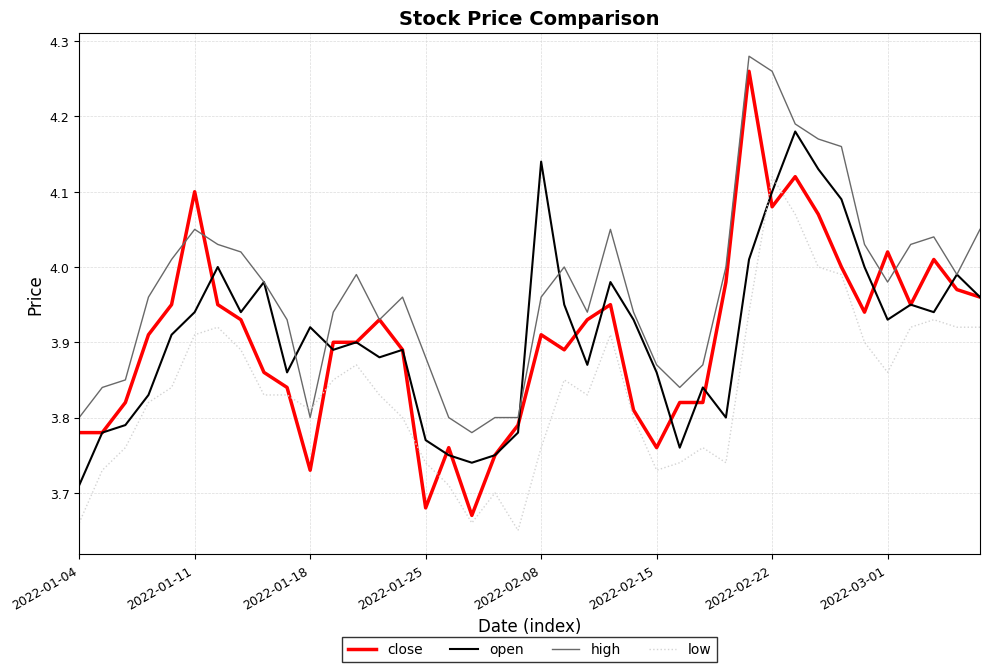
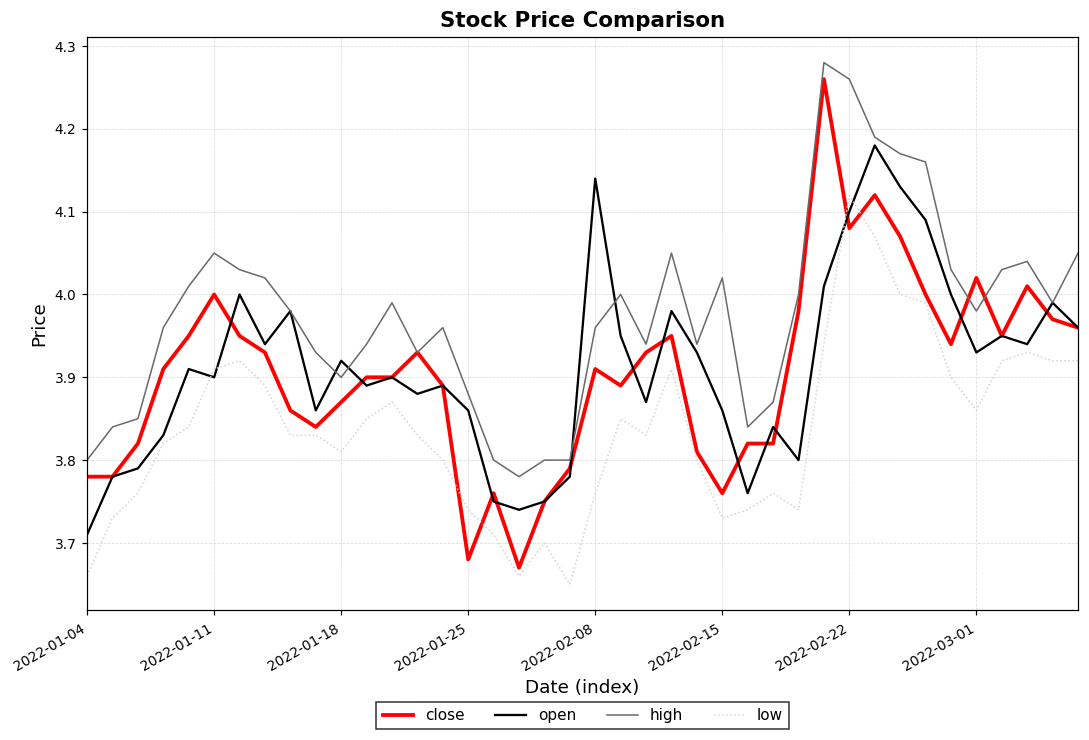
  {
    "close": {
      "2022-01-04": 3.78,
-     "2022-01-11": 4.1,
-     "2022-01-18": 3.73,
+     "2022-01-11": 4.0,
+     "2022-01-18": 3.87,
      "2022-01-25": 3.68,
      "2022-02-08": 3.91,
      "2022-02-15": 3.76,
      "2022-02-22": 4.08,
      "2022-03-01": 4.02
    },
    "open": {
      "2022-01-04": 3.71,
-     "2022-01-11": 3.94,
+     "2022-01-11": 3.90,
      "2022-01-18": 3.92,
-     "2022-01-25": 3.77,
+     "2022-01-25": 3.86,
      "2022-02-08": 4.14,
      "2022-02-15": 3.86,
      "2022-02-22": 4.10,
      "2022-03-01": 3.93
    },
    "high": {
      "2022-01-04": 3.80,
      "2022-01-11": 4.05,
-     "2022-01-18": 3.8,
+     "2022-01-18": 3.9,
      "2022-01-25": 3.88,
      "2022-02-08": 3.96,
-     "2022-02-15": 3.87,
+     "2022-02-15": 4.02,
      "2022-02-22": 4.26,
      "2022-03-01": 3.98
    },
    "low": {
      "2022-01-04": 3.66,
      "2022-01-11": 3.91,
      "2022-01-18": 3.81,
      "2022-01-25": 3.74,
      "2022-02-08": 3.76,
      "2022-02-15": 3.73,
      "2022-02-22": 4.12,
      "2022-03-01": 3.86
    }
  }
